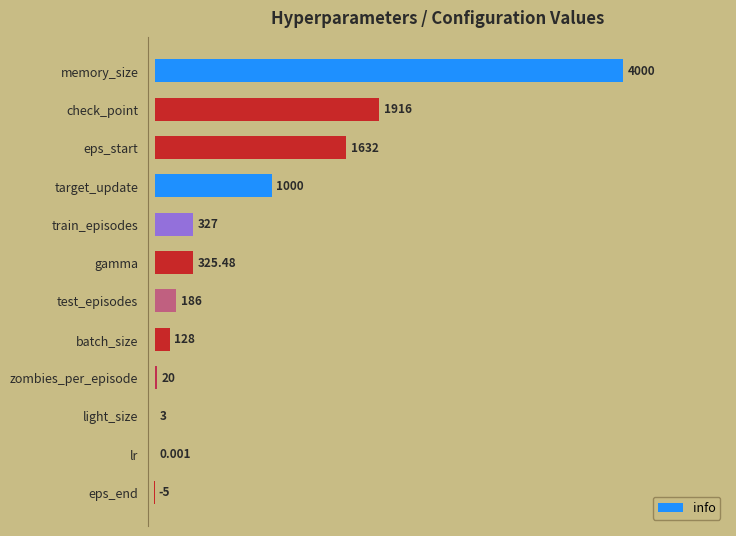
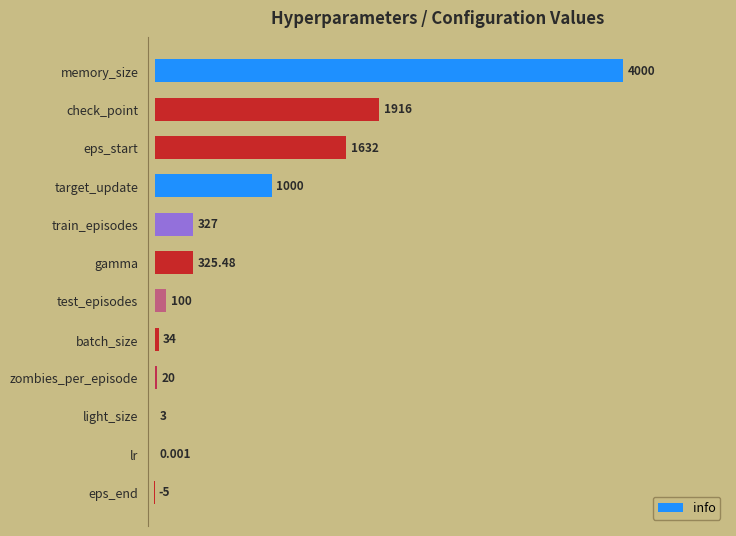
  {
    "memory_size": 4000,
    "check_point": 1916,
    "eps_start": 1632,
    "target_update": 1000,
    "train_episodes": 327,
    "gamma": 325.48,
-   "test_episodes": 186,
-   "batch_size": 128,
+   "test_episodes": 100,
+   "batch_size": 34,
    "zombies_per_episode": 20,
    "light_size": 3,
    "lr": 0.001,
    "eps_end": -5
  }
